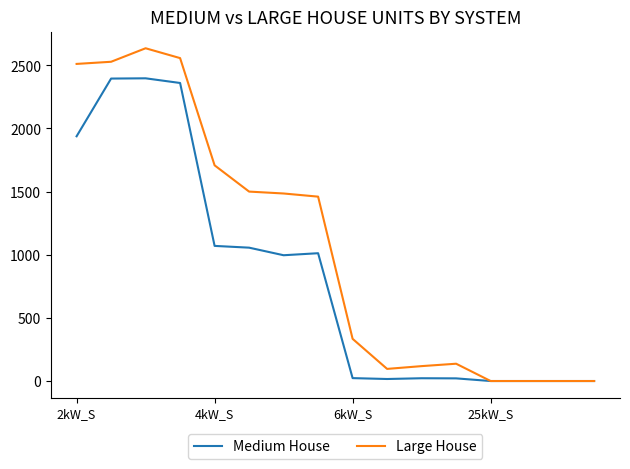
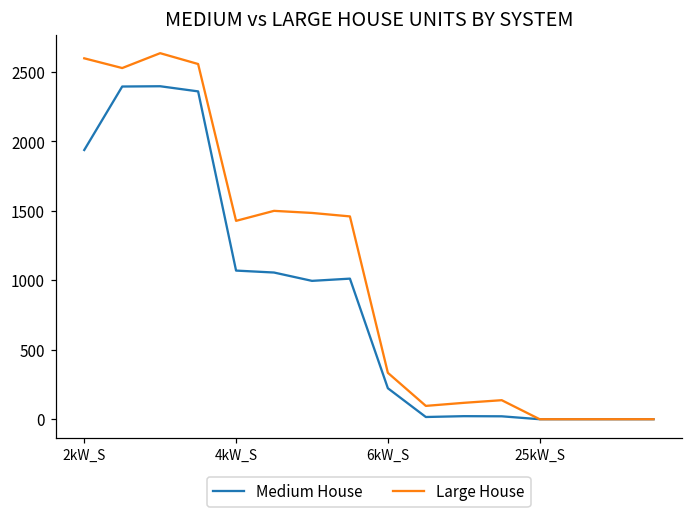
  {
    "Medium House": {
      "2kW_S": 1940,
      "4kW_S": 1070,
-     "6kW_S": 20
+     "6kW_S": 220
    },
    "Large House": {
-     "2kW_S": 2510,
-     "4kW_S": 1710,
+     "2kW_S": 2600,
+     "4kW_S": 1430,
      "6kW_S": 330
    }
  }
